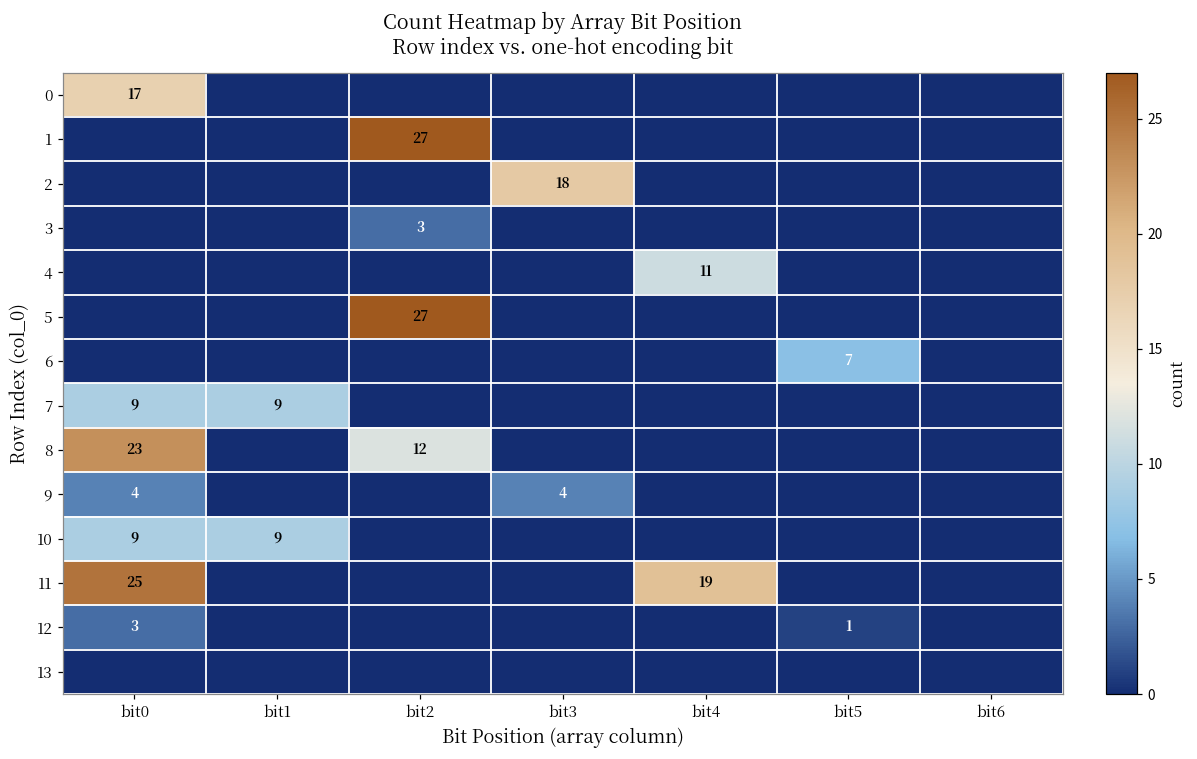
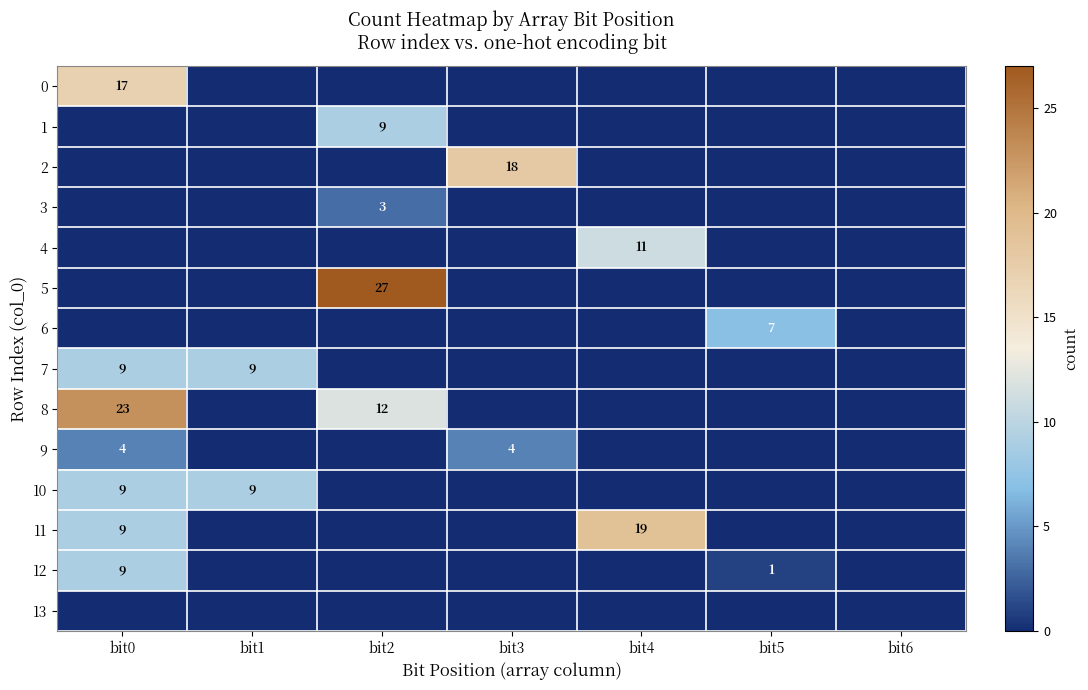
  {
    "0": {
      "bit0": 17
    },
    "1": {
-     "bit2": 27
+     "bit2": 9
    },
    "2": {
      "bit3": 18
    },
    "3": {
      "bit2": 3
    },
    "4": {
      "bit4": 11
    },
    "5": {
      "bit2": 27
    },
    "6": {
      "bit5": 7
    },
    "7": {
      "bit0": 9,
      "bit1": 9
    },
    "8": {
      "bit0": 23,
      "bit2": 12
    },
    "9": {
      "bit0": 4,
      "bit3": 4
    },
    "10": {
      "bit0": 9,
      "bit1": 9
    },
    "11": {
-     "bit0": 25,
+     "bit0": 9,
      "bit4": 19
    },
    "12": {
-     "bit0": 3,
+     "bit0": 9,
      "bit5": 1
    }
  }
